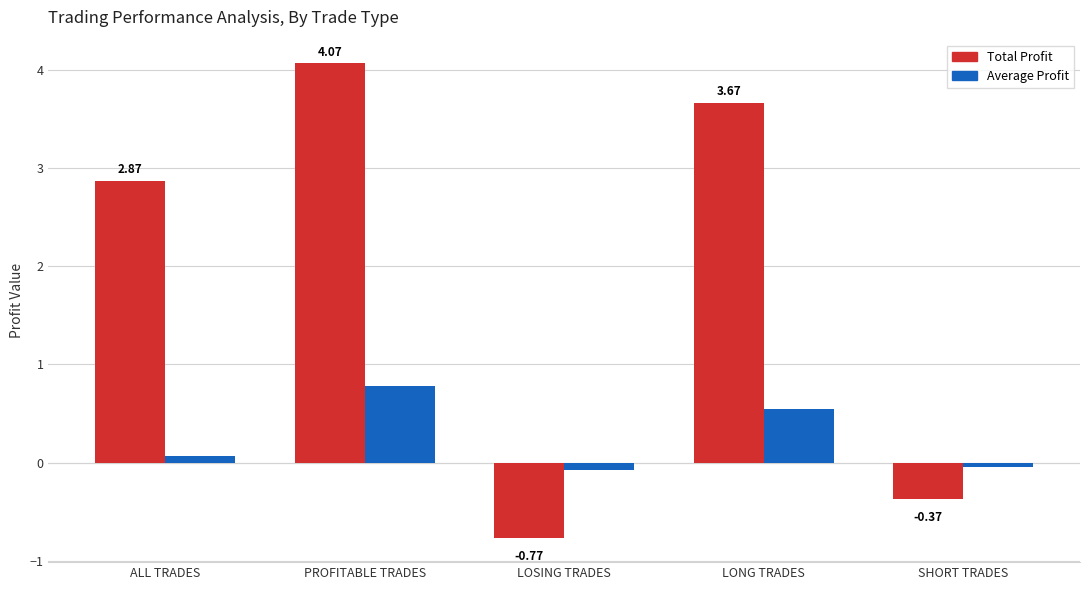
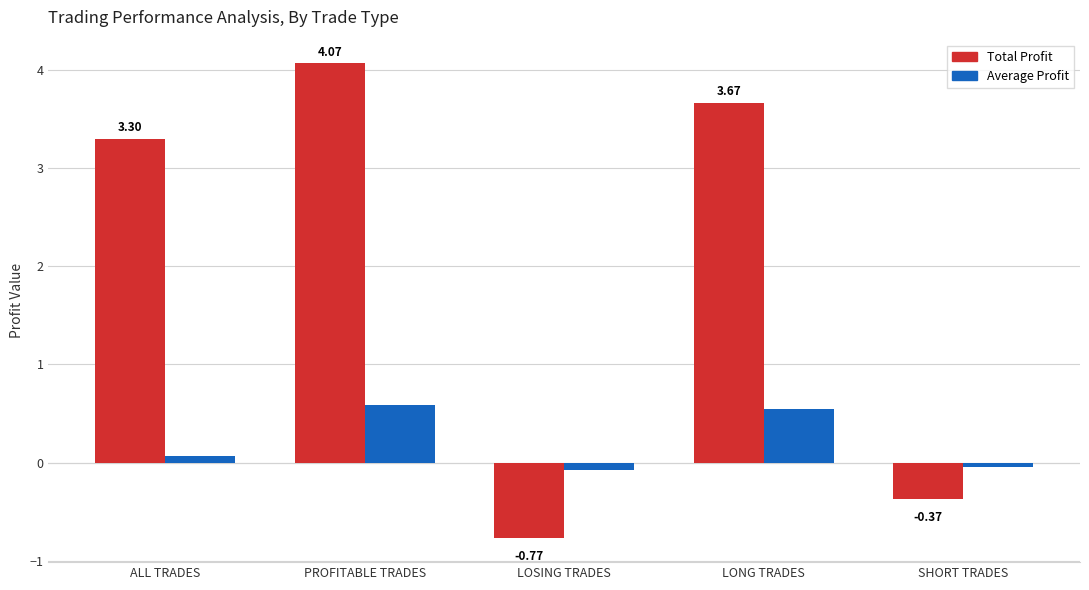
  {
    "Total Profit": {
-     "ALL TRADES": 2.87,
+     "ALL TRADES": 3.30,
      "PROFITABLE TRADES": 4.07,
      "LOSING TRADES": -0.77,
      "LONG TRADES": 3.67,
      "SHORT TRADES": -0.37
    },
    "Average Profit": {
      "ALL TRADES": 0.1,
-     "PROFITABLE TRADES": 0.8,
+     "PROFITABLE TRADES": 0.6,
      "LOSING TRADES": -0.1,
      "LONG TRADES": 0.5,
      "SHORT TRADES": 0.0
    }
  }
